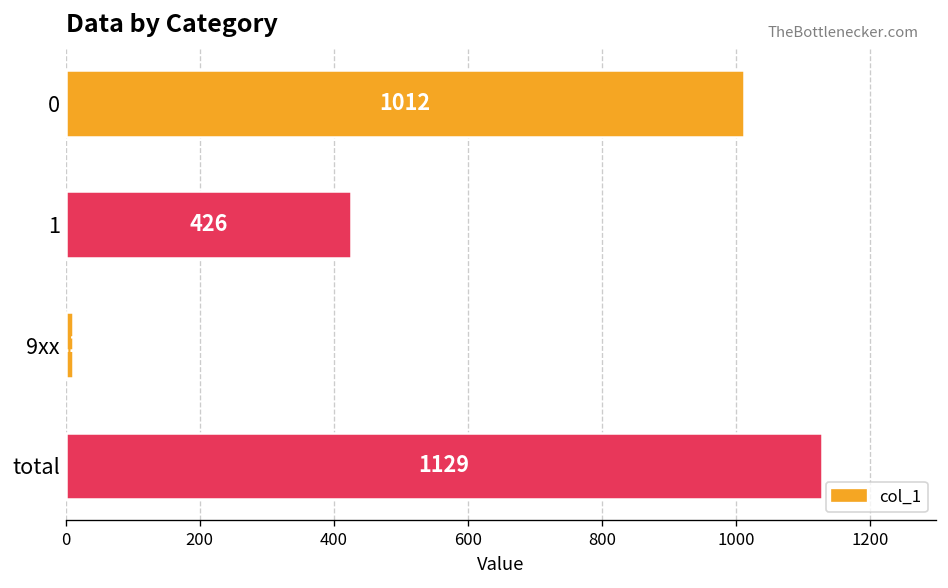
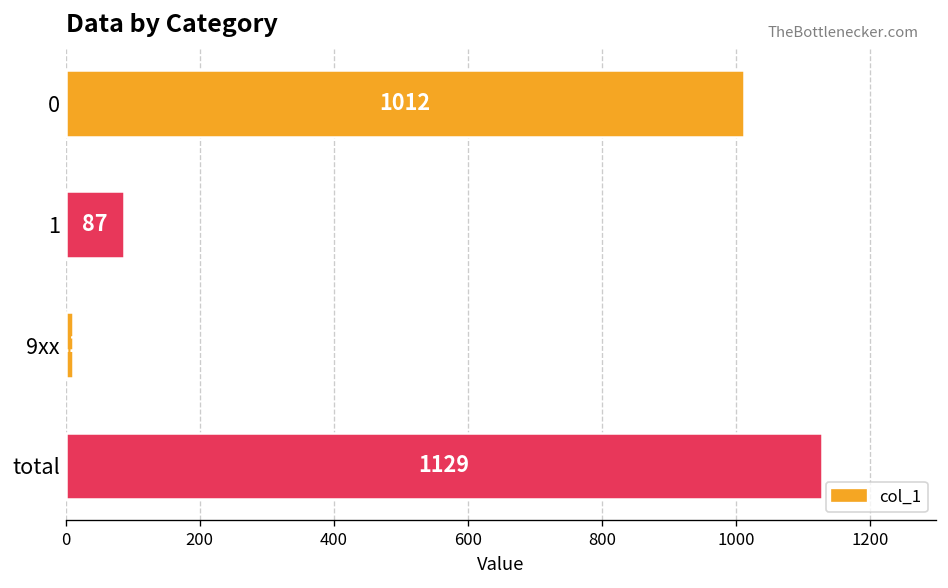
  {
    "0": 1012,
-   "1": 426,
+   "1": 87,
    "total": 1129
  }
